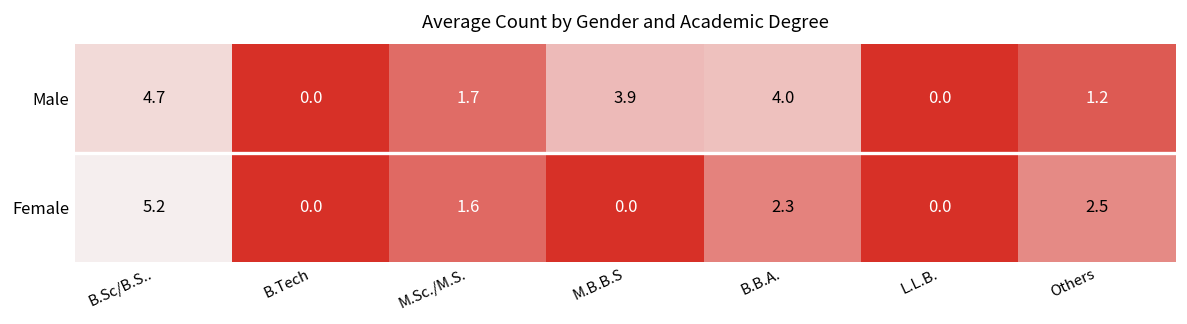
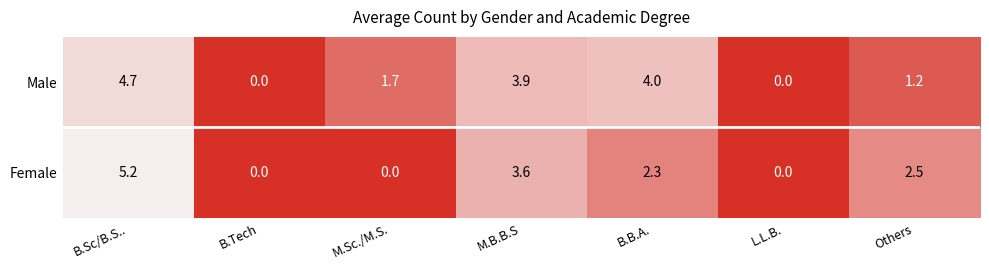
  {
    "Male": {
      "B.Sc/B.S..": 4.7,
      "B.Tech": 0.0,
      "M.Sc./M.S.": 1.7,
      "M.B.B.S": 3.9,
      "B.B.A.": 4.0,
      "L.L.B.": 0.0,
      "Others": 1.2
    },
    "Female": {
      "B.Sc/B.S..": 5.2,
      "B.Tech": 0.0,
-     "M.Sc./M.S.": 1.6,
-     "M.B.B.S": 0.0,
+     "M.Sc./M.S.": 0.0,
+     "M.B.B.S": 3.6,
      "B.B.A.": 2.3,
      "L.L.B.": 0.0,
      "Others": 2.5
    }
  }
